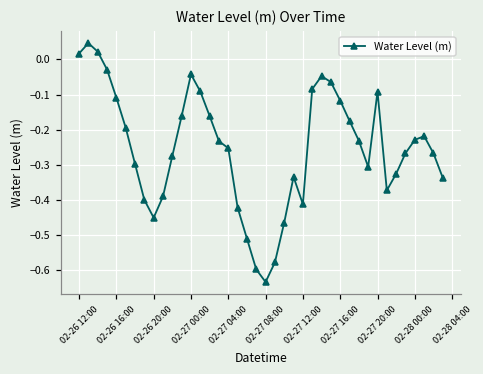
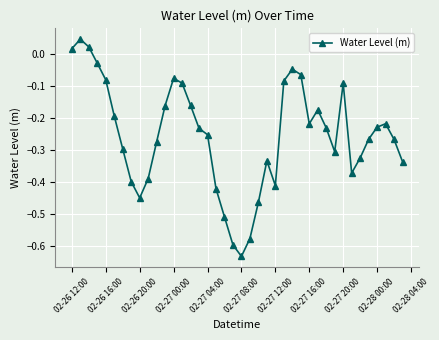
  {
    "02-26 12:00": 0.02,
-   "02-26 16:00": -0.11,
+   "02-26 16:00": -0.08,
    "02-26 20:00": -0.45,
-   "02-27 00:00": -0.04,
+   "02-27 00:00": -0.08,
    "02-27 04:00": -0.25,
    "02-27 08:00": -0.63,
    "02-27 12:00": -0.41,
-   "02-27 16:00": -0.12,
+   "02-27 16:00": -0.22,
    "02-27 20:00": -0.09,
    "02-28 00:00": -0.23
  }
